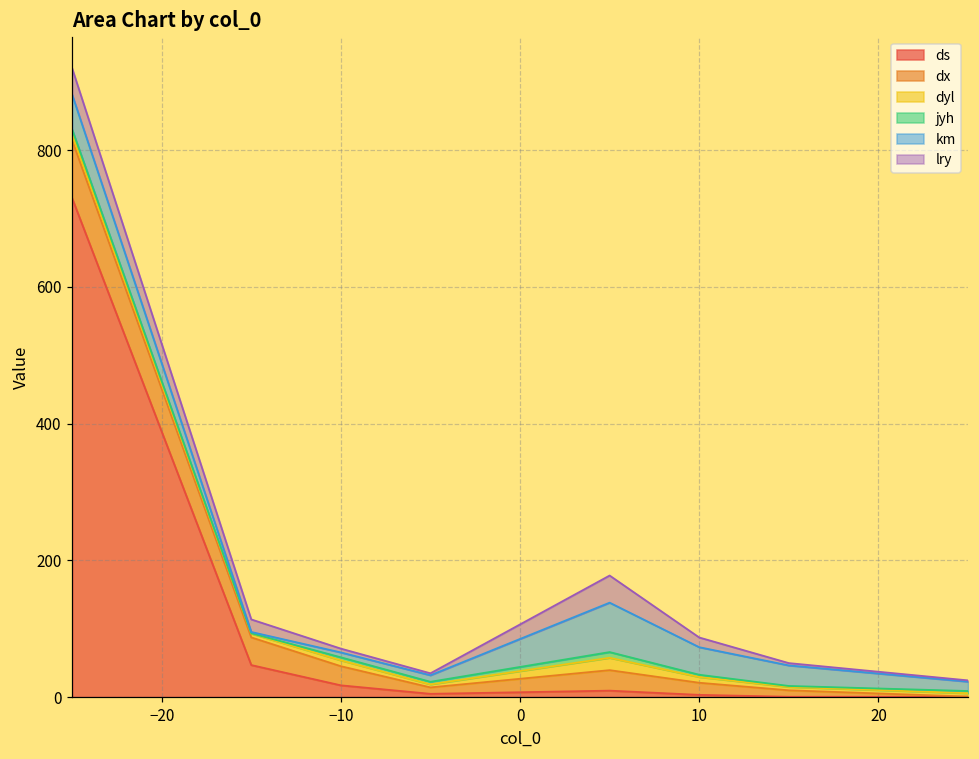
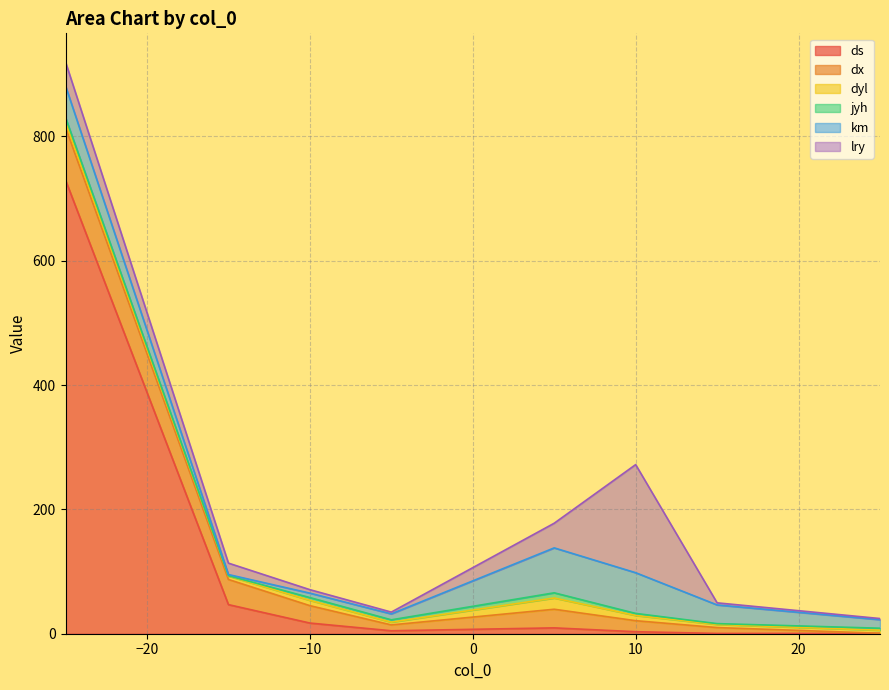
  {
    "dyl": {
      "−10": 10
    },
    "jyh": {
      "−10": 0
    },
    "km": {
      "−10": 10,
-     "10": 40
+     "10": 70
    },
    "lry": {
      "−10": 10,
-     "10": 10
+     "10": 170
    }
  }
